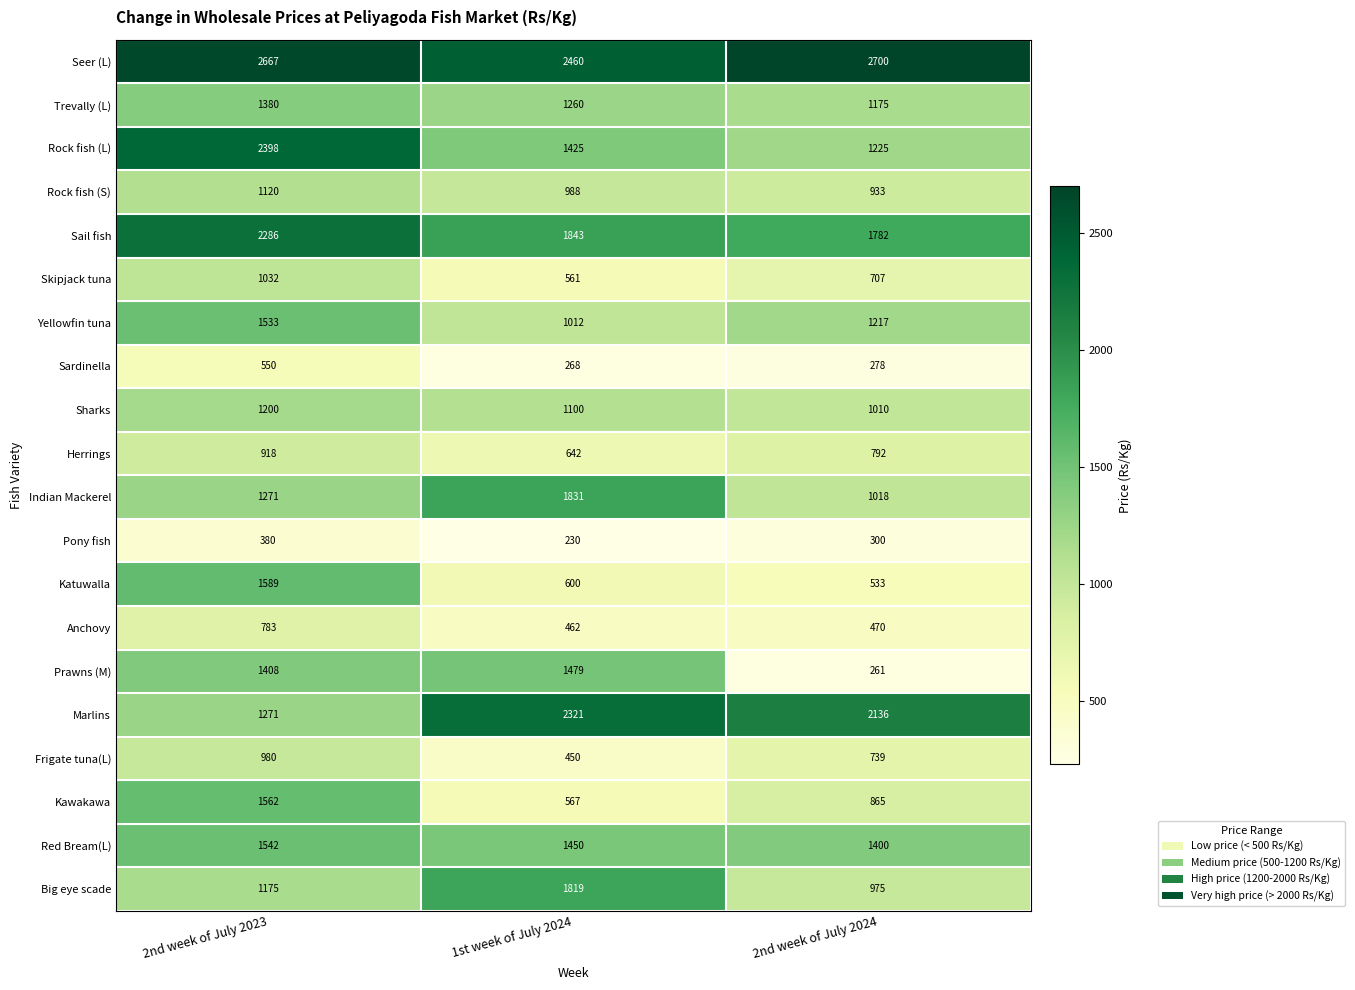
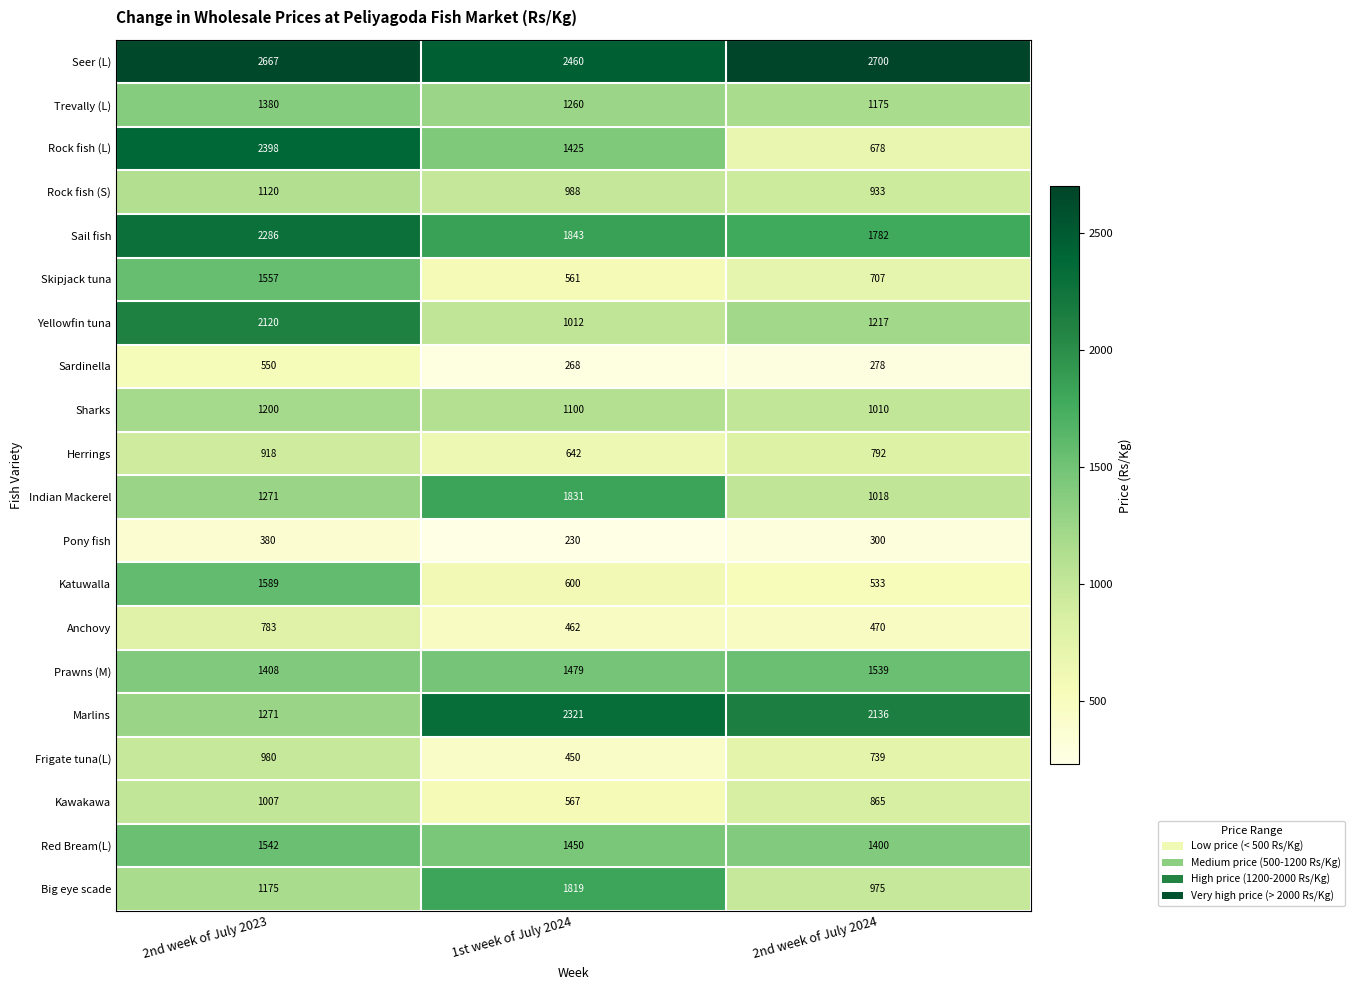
  {
    "Seer (L)": {
      "2nd week of July 2023": 2667,
      "1st week of July 2024": 2460,
      "2nd week of July 2024": 2700
    },
    "Trevally (L)": {
      "2nd week of July 2023": 1380,
      "1st week of July 2024": 1260,
      "2nd week of July 2024": 1175
    },
    "Rock fish (L)": {
      "2nd week of July 2023": 2398,
      "1st week of July 2024": 1425,
-     "2nd week of July 2024": 1225
+     "2nd week of July 2024": 678
    },
    "Rock fish (S)": {
      "2nd week of July 2023": 1120,
      "1st week of July 2024": 988,
      "2nd week of July 2024": 933
    },
    "Sail fish": {
      "2nd week of July 2023": 2286,
      "1st week of July 2024": 1843,
      "2nd week of July 2024": 1782
    },
    "Skipjack tuna": {
-     "2nd week of July 2023": 1032,
+     "2nd week of July 2023": 1557,
      "1st week of July 2024": 561,
      "2nd week of July 2024": 707
    },
    "Yellowfin tuna": {
-     "2nd week of July 2023": 1533,
+     "2nd week of July 2023": 2120,
      "1st week of July 2024": 1012,
      "2nd week of July 2024": 1217
    },
    "Sardinella": {
      "2nd week of July 2023": 550,
      "1st week of July 2024": 268,
      "2nd week of July 2024": 278
    },
    "Sharks": {
      "2nd week of July 2023": 1200,
      "1st week of July 2024": 1100,
      "2nd week of July 2024": 1010
    },
    "Herrings": {
      "2nd week of July 2023": 918,
      "1st week of July 2024": 642,
      "2nd week of July 2024": 792
    },
    "Indian Mackerel": {
      "2nd week of July 2023": 1271,
      "1st week of July 2024": 1831,
      "2nd week of July 2024": 1018
    },
    "Pony fish": {
      "2nd week of July 2023": 380,
      "1st week of July 2024": 230,
      "2nd week of July 2024": 300
    },
    "Katuwalla": {
      "2nd week of July 2023": 1589,
      "1st week of July 2024": 600,
      "2nd week of July 2024": 533
    },
    "Anchovy": {
      "2nd week of July 2023": 783,
      "1st week of July 2024": 462,
      "2nd week of July 2024": 470
    },
    "Prawns (M)": {
      "2nd week of July 2023": 1408,
      "1st week of July 2024": 1479,
-     "2nd week of July 2024": 261
+     "2nd week of July 2024": 1539
    },
    "Marlins": {
      "2nd week of July 2023": 1271,
      "1st week of July 2024": 2321,
      "2nd week of July 2024": 2136
    },
    "Frigate tuna(L)": {
      "2nd week of July 2023": 980,
      "1st week of July 2024": 450,
      "2nd week of July 2024": 739
    },
    "Kawakawa": {
-     "2nd week of July 2023": 1562,
+     "2nd week of July 2023": 1007,
      "1st week of July 2024": 567,
      "2nd week of July 2024": 865
    },
    "Red Bream(L)": {
      "2nd week of July 2023": 1542,
      "1st week of July 2024": 1450,
      "2nd week of July 2024": 1400
    },
    "Big eye scade": {
      "2nd week of July 2023": 1175,
      "1st week of July 2024": 1819,
      "2nd week of July 2024": 975
    }
  }
